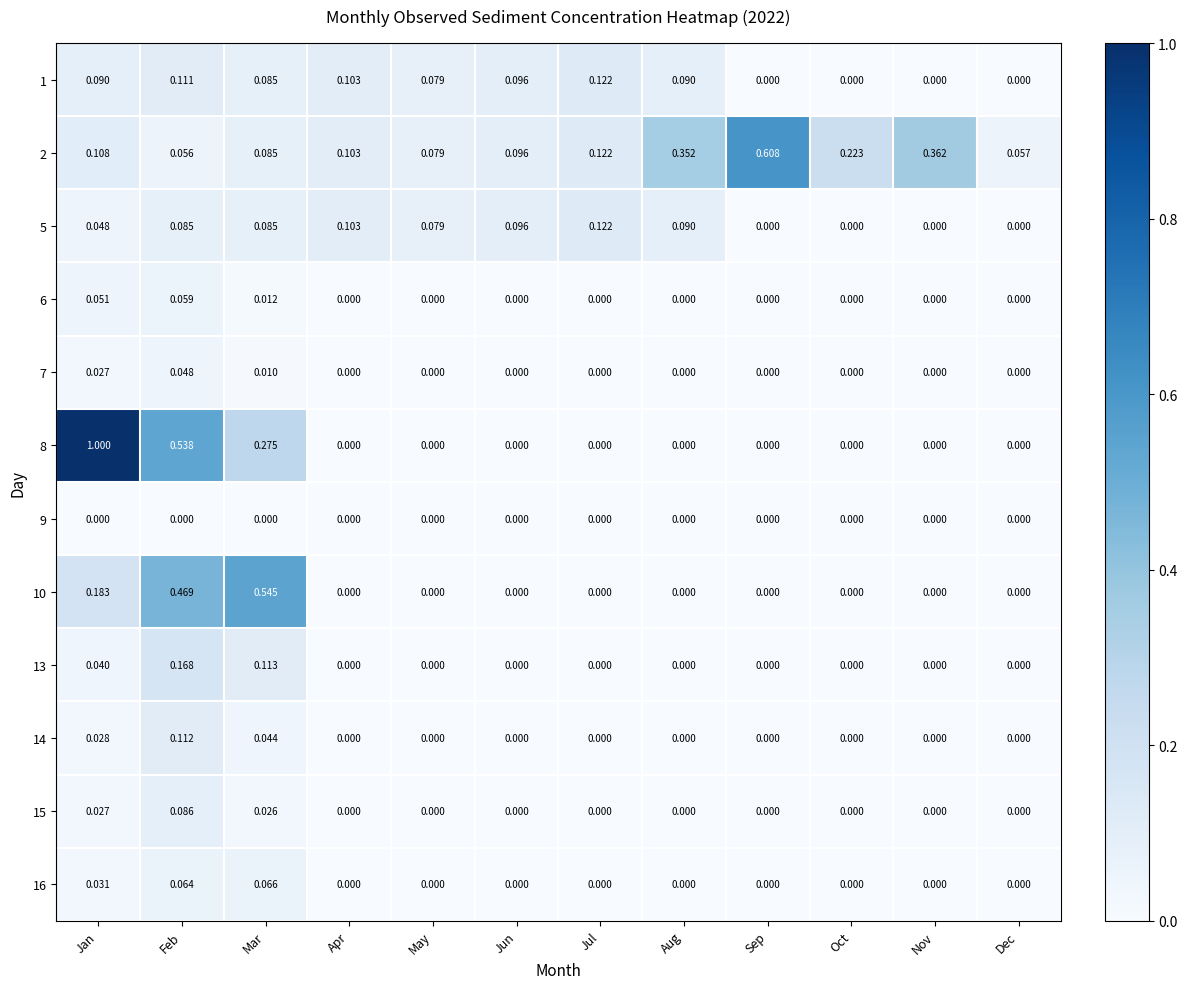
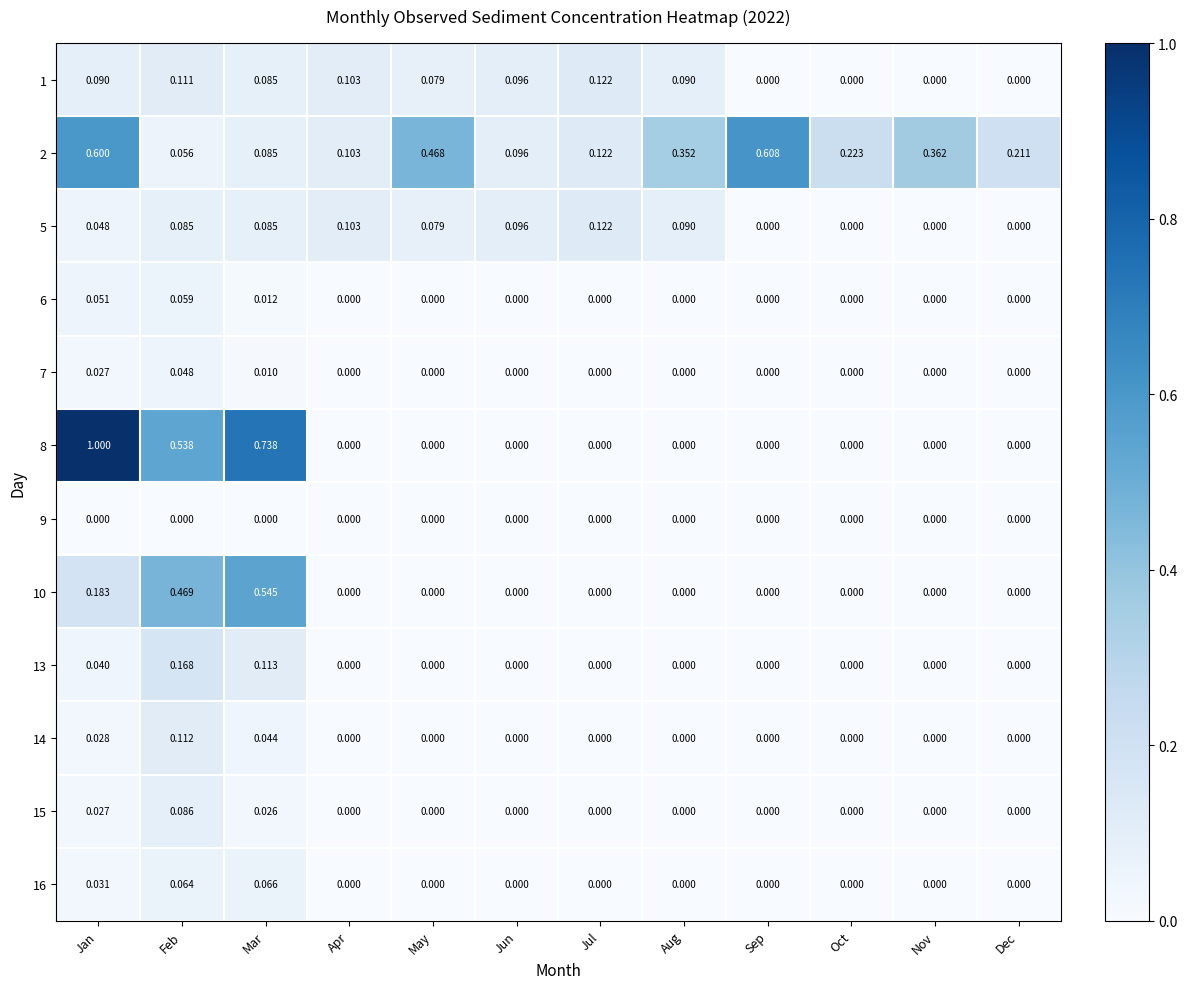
  {
    "1": {
      "Jan": 0.090,
      "Feb": 0.111,
      "Mar": 0.085,
      "Apr": 0.103,
      "May": 0.079,
      "Jun": 0.096,
      "Jul": 0.122,
      "Aug": 0.090,
      "Sep": 0.000,
      "Oct": 0.000,
      "Nov": 0.000,
      "Dec": 0.000
    },
    "2": {
-     "Jan": 0.108,
+     "Jan": 0.600,
      "Feb": 0.056,
      "Mar": 0.085,
      "Apr": 0.103,
-     "May": 0.079,
+     "May": 0.468,
      "Jun": 0.096,
      "Jul": 0.122,
      "Aug": 0.352,
      "Sep": 0.608,
      "Oct": 0.223,
      "Nov": 0.362,
-     "Dec": 0.057
+     "Dec": 0.211
    },
    "5": {
      "Jan": 0.048,
      "Feb": 0.085,
      "Mar": 0.085,
      "Apr": 0.103,
      "May": 0.079,
      "Jun": 0.096,
      "Jul": 0.122,
      "Aug": 0.090,
      "Sep": 0.000,
      "Oct": 0.000,
      "Nov": 0.000,
      "Dec": 0.000
    },
    "6": {
      "Jan": 0.051,
      "Feb": 0.059,
      "Mar": 0.012,
      "Apr": 0.000,
      "May": 0.000,
      "Jun": 0.000,
      "Jul": 0.000,
      "Aug": 0.000,
      "Sep": 0.000,
      "Oct": 0.000,
      "Nov": 0.000,
      "Dec": 0.000
    },
    "7": {
      "Jan": 0.027,
      "Feb": 0.048,
      "Mar": 0.010,
      "Apr": 0.000,
      "May": 0.000,
      "Jun": 0.000,
      "Jul": 0.000,
      "Aug": 0.000,
      "Sep": 0.000,
      "Oct": 0.000,
      "Nov": 0.000,
      "Dec": 0.000
    },
    "8": {
      "Jan": 1.000,
      "Feb": 0.538,
-     "Mar": 0.275,
+     "Mar": 0.738,
      "Apr": 0.000,
      "May": 0.000,
      "Jun": 0.000,
      "Jul": 0.000,
      "Aug": 0.000,
      "Sep": 0.000,
      "Oct": 0.000,
      "Nov": 0.000,
      "Dec": 0.000
    },
    "9": {
      "Jan": 0.000,
      "Feb": 0.000,
      "Mar": 0.000,
      "Apr": 0.000,
      "May": 0.000,
      "Jun": 0.000,
      "Jul": 0.000,
      "Aug": 0.000,
      "Sep": 0.000,
      "Oct": 0.000,
      "Nov": 0.000,
      "Dec": 0.000
    },
    "10": {
      "Jan": 0.183,
      "Feb": 0.469,
      "Mar": 0.545,
      "Apr": 0.000,
      "May": 0.000,
      "Jun": 0.000,
      "Jul": 0.000,
      "Aug": 0.000,
      "Sep": 0.000,
      "Oct": 0.000,
      "Nov": 0.000,
      "Dec": 0.000
    },
    "13": {
      "Jan": 0.040,
      "Feb": 0.168,
      "Mar": 0.113,
      "Apr": 0.000,
      "May": 0.000,
      "Jun": 0.000,
      "Jul": 0.000,
      "Aug": 0.000,
      "Sep": 0.000,
      "Oct": 0.000,
      "Nov": 0.000,
      "Dec": 0.000
    },
    "14": {
      "Jan": 0.028,
      "Feb": 0.112,
      "Mar": 0.044,
      "Apr": 0.000,
      "May": 0.000,
      "Jun": 0.000,
      "Jul": 0.000,
      "Aug": 0.000,
      "Sep": 0.000,
      "Oct": 0.000,
      "Nov": 0.000,
      "Dec": 0.000
    },
    "15": {
      "Jan": 0.027,
      "Feb": 0.086,
      "Mar": 0.026,
      "Apr": 0.000,
      "May": 0.000,
      "Jun": 0.000,
      "Jul": 0.000,
      "Aug": 0.000,
      "Sep": 0.000,
      "Oct": 0.000,
      "Nov": 0.000,
      "Dec": 0.000
    },
    "16": {
      "Jan": 0.031,
      "Feb": 0.064,
      "Mar": 0.066,
      "Apr": 0.000,
      "May": 0.000,
      "Jun": 0.000,
      "Jul": 0.000,
      "Aug": 0.000,
      "Sep": 0.000,
      "Oct": 0.000,
      "Nov": 0.000,
      "Dec": 0.000
    }
  }
